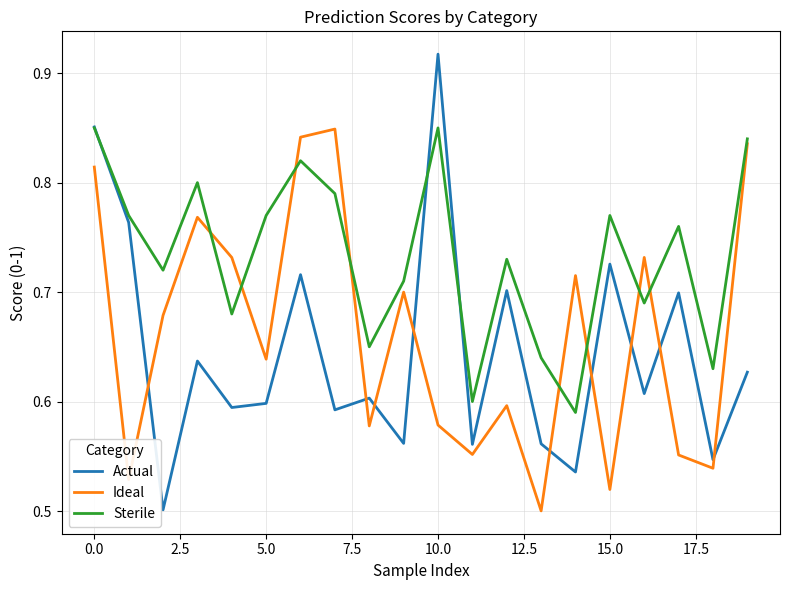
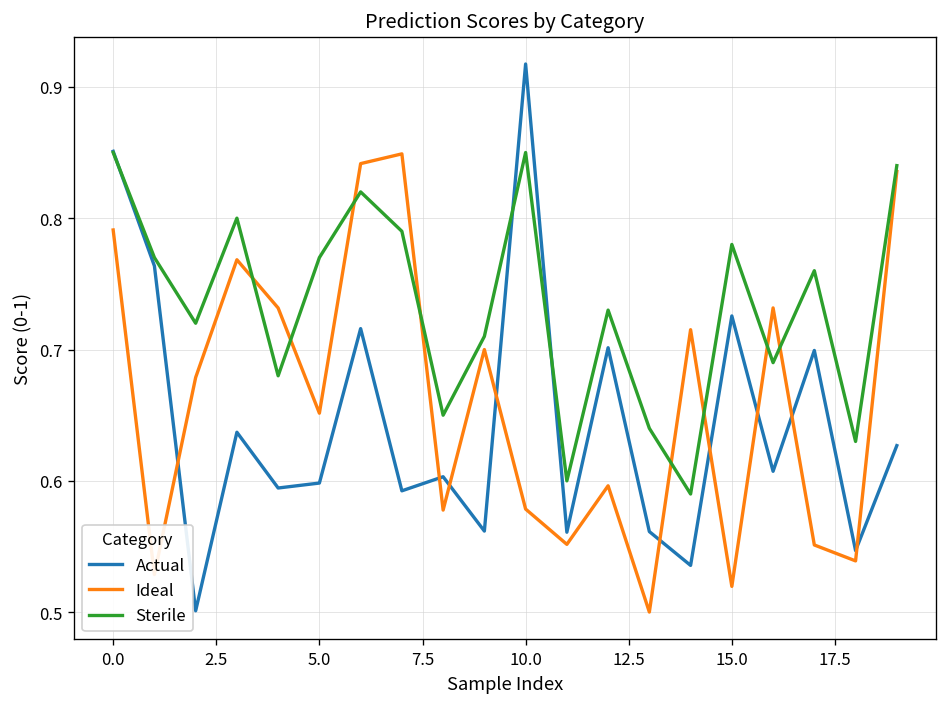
  {
    "Actual": {
      "5.0": 0.598,
      "10.0": 0.917,
      "15.0": 0.726
    },
    "Ideal": {
-     "0.0": 0.814,
-     "5.0": 0.639,
+     "0.0": 0.791,
+     "5.0": 0.652,
      "10.0": 0.579,
      "15.0": 0.520
    },
    "Sterile": {
      "5.0": 0.77,
      "10.0": 0.85,
-     "15.0": 0.77
+     "15.0": 0.78
    }
  }
